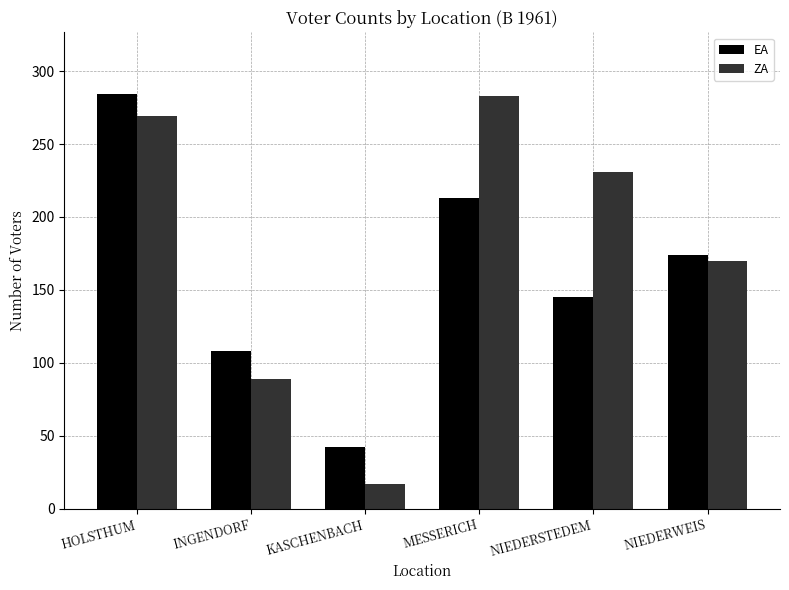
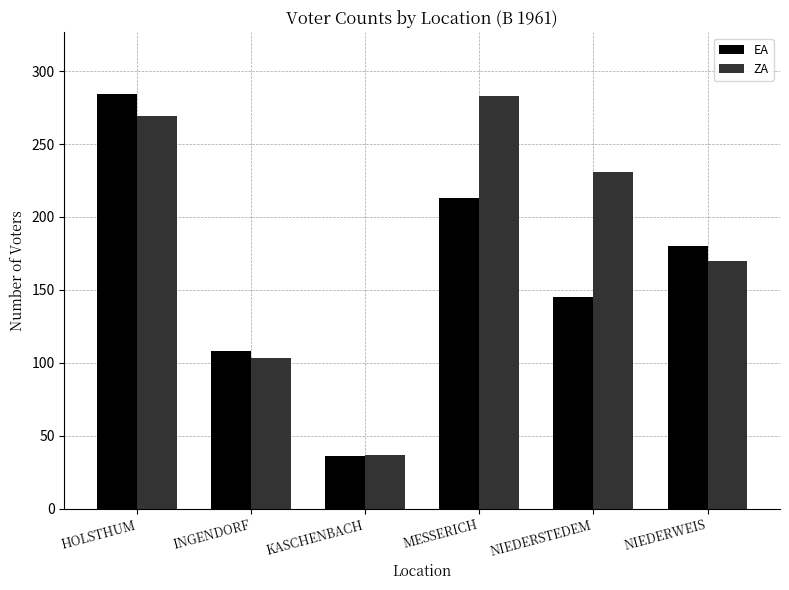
  {
    "EA": {
      "HOLSTHUM": 284,
      "INGENDORF": 108,
-     "KASCHENBACH": 42,
+     "KASCHENBACH": 36,
      "MESSERICH": 213,
      "NIEDERSTEDEM": 145,
-     "NIEDERWEIS": 174
+     "NIEDERWEIS": 180
    },
    "ZA": {
      "HOLSTHUM": 269,
-     "INGENDORF": 89,
-     "KASCHENBACH": 17,
+     "INGENDORF": 103,
+     "KASCHENBACH": 37,
      "MESSERICH": 283,
      "NIEDERSTEDEM": 231,
      "NIEDERWEIS": 170
    }
  }
